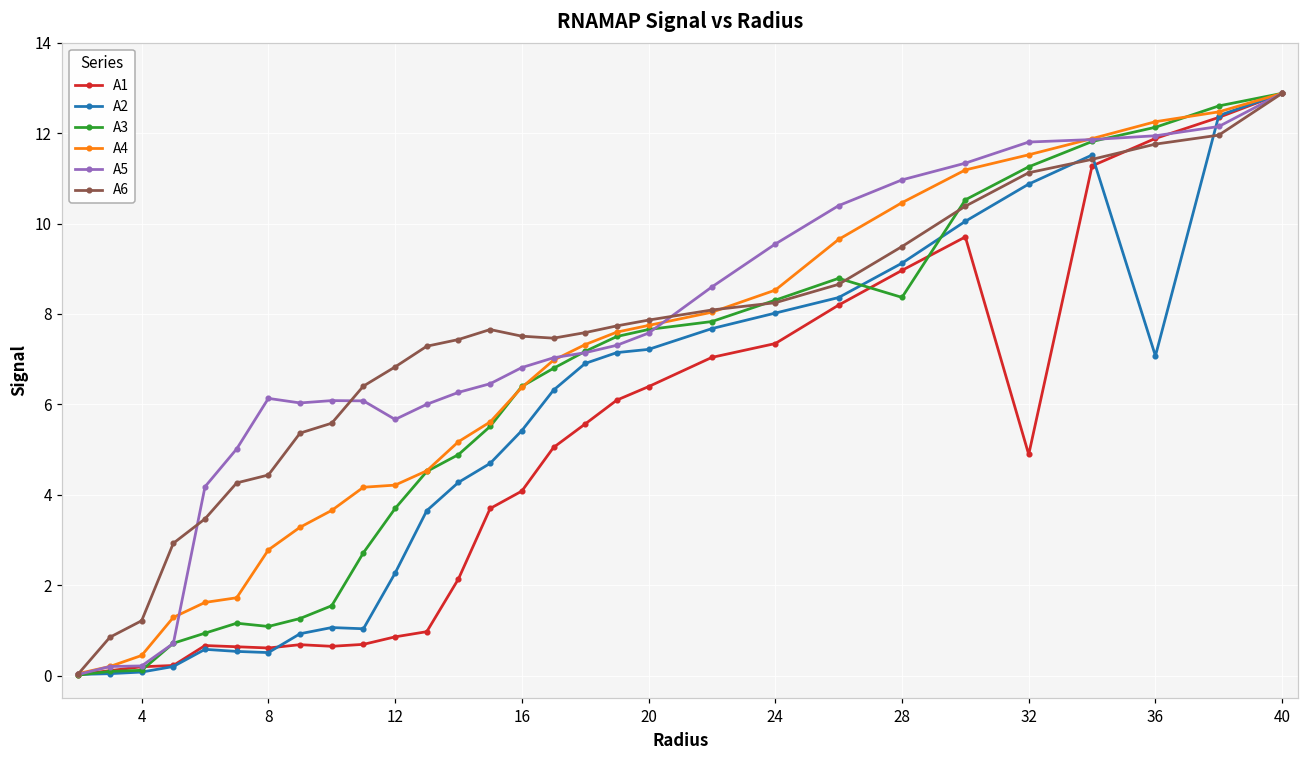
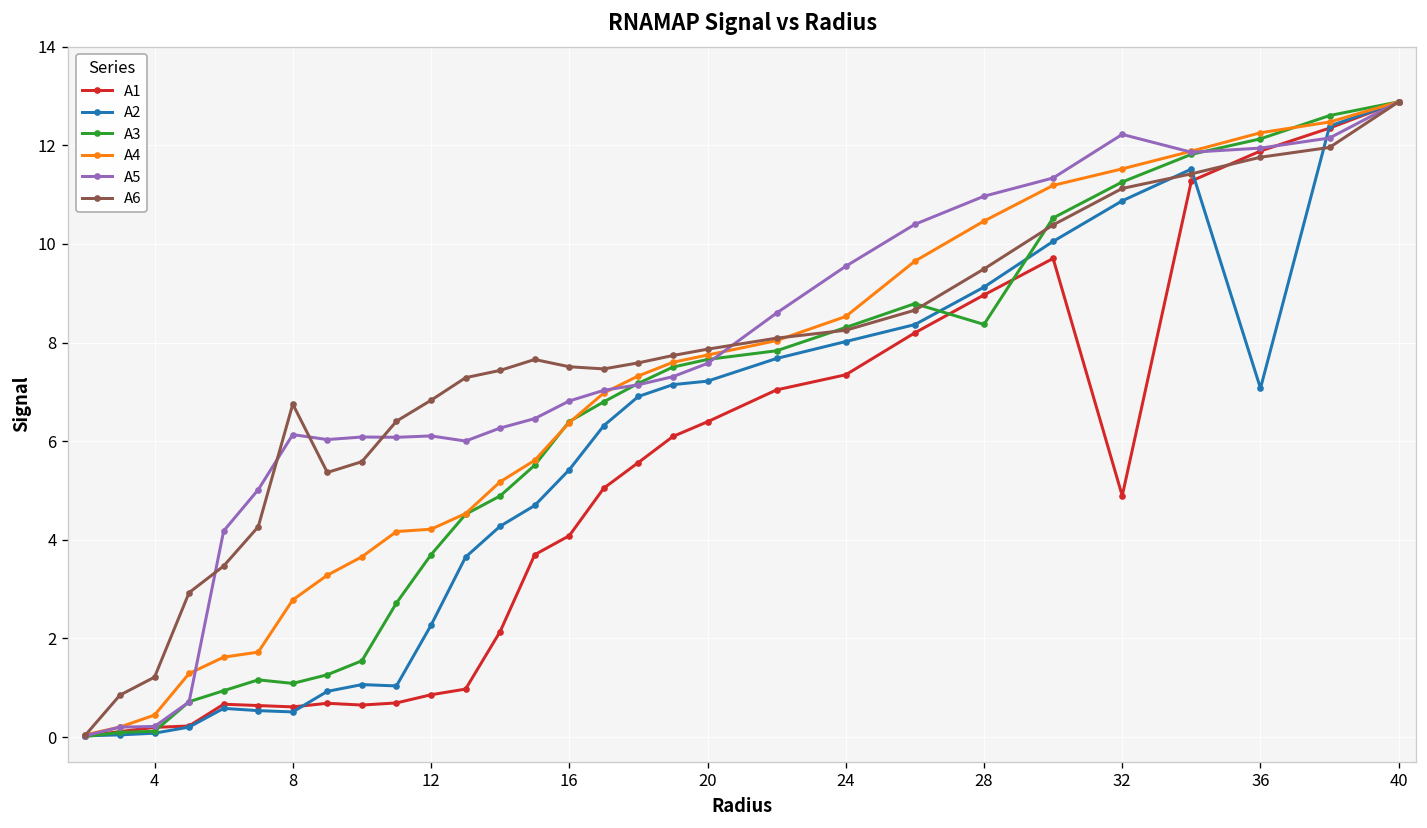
  {
    "A1": {
      "8": 0.6,
      "12": 0.9,
      "16": 4.1,
      "20": 6.4,
      "24": 7.3,
      "28": 9.0,
      "32": 4.9
    },
    "A2": {
      "8": 0.5,
      "12": 2.3,
      "16": 5.4,
      "20": 7.2,
      "24": 8.0,
      "28": 9.1,
      "32": 10.9,
      "36": 7.1
    },
    "A3": {
      "8": 1.1,
      "12": 3.7,
      "20": 7.7,
      "28": 8.4,
      "32": 11.3,
      "36": 12.1
    },
    "A4": {
      "4": 0.4,
      "8": 2.8,
      "12": 4.2,
      "20": 7.7,
      "24": 8.5,
      "28": 10.5,
      "32": 11.5,
      "36": 12.3
    },
    "A5": {
      "8": 6.1,
-     "12": 5.7,
+     "12": 6.1,
      "16": 6.8,
      "20": 7.6,
      "24": 9.5,
      "28": 11.0,
-     "32": 11.8
+     "32": 12.2
    },
    "A6": {
      "4": 1.2,
-     "8": 4.4,
+     "8": 6.8,
      "12": 6.8,
      "16": 7.5,
      "20": 7.9,
      "28": 9.5,
      "32": 11.1,
      "36": 11.8
    }
  }
